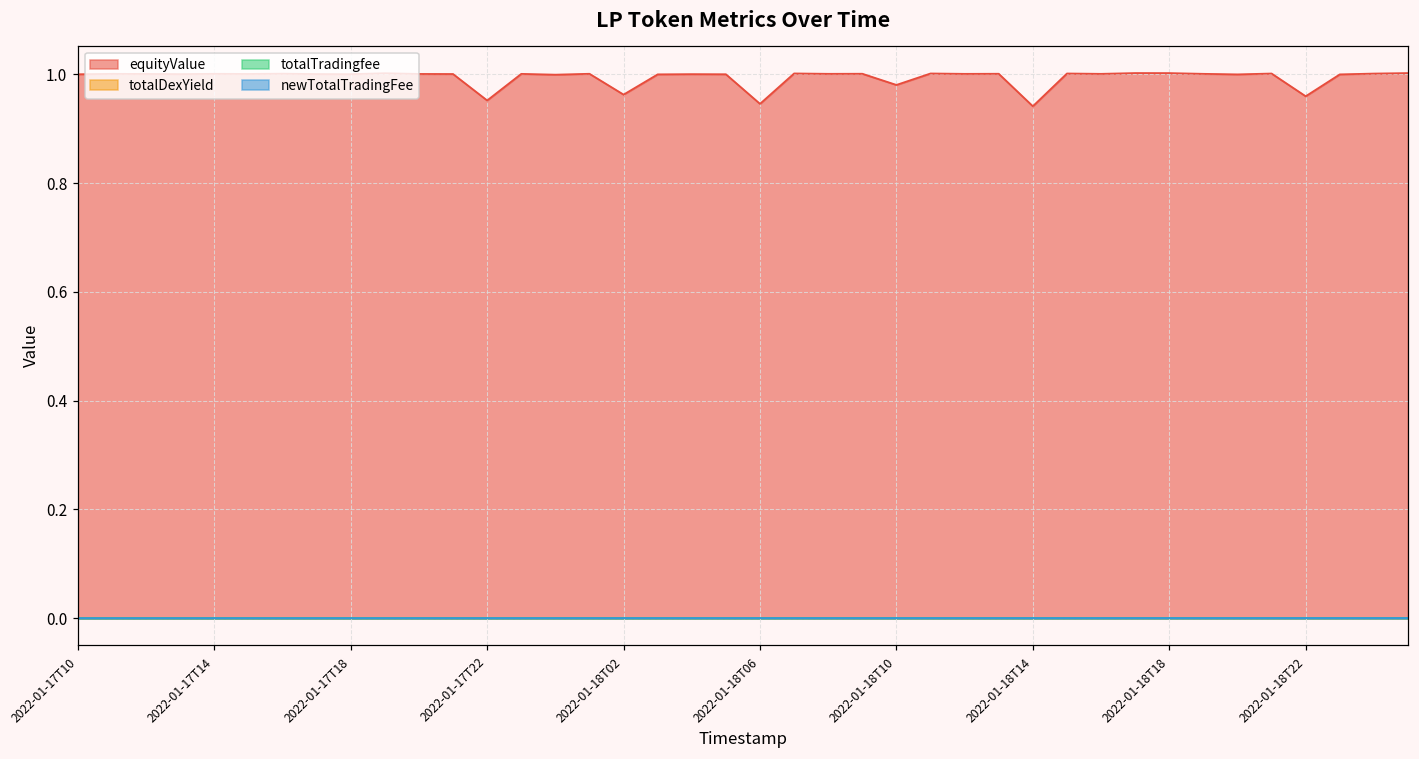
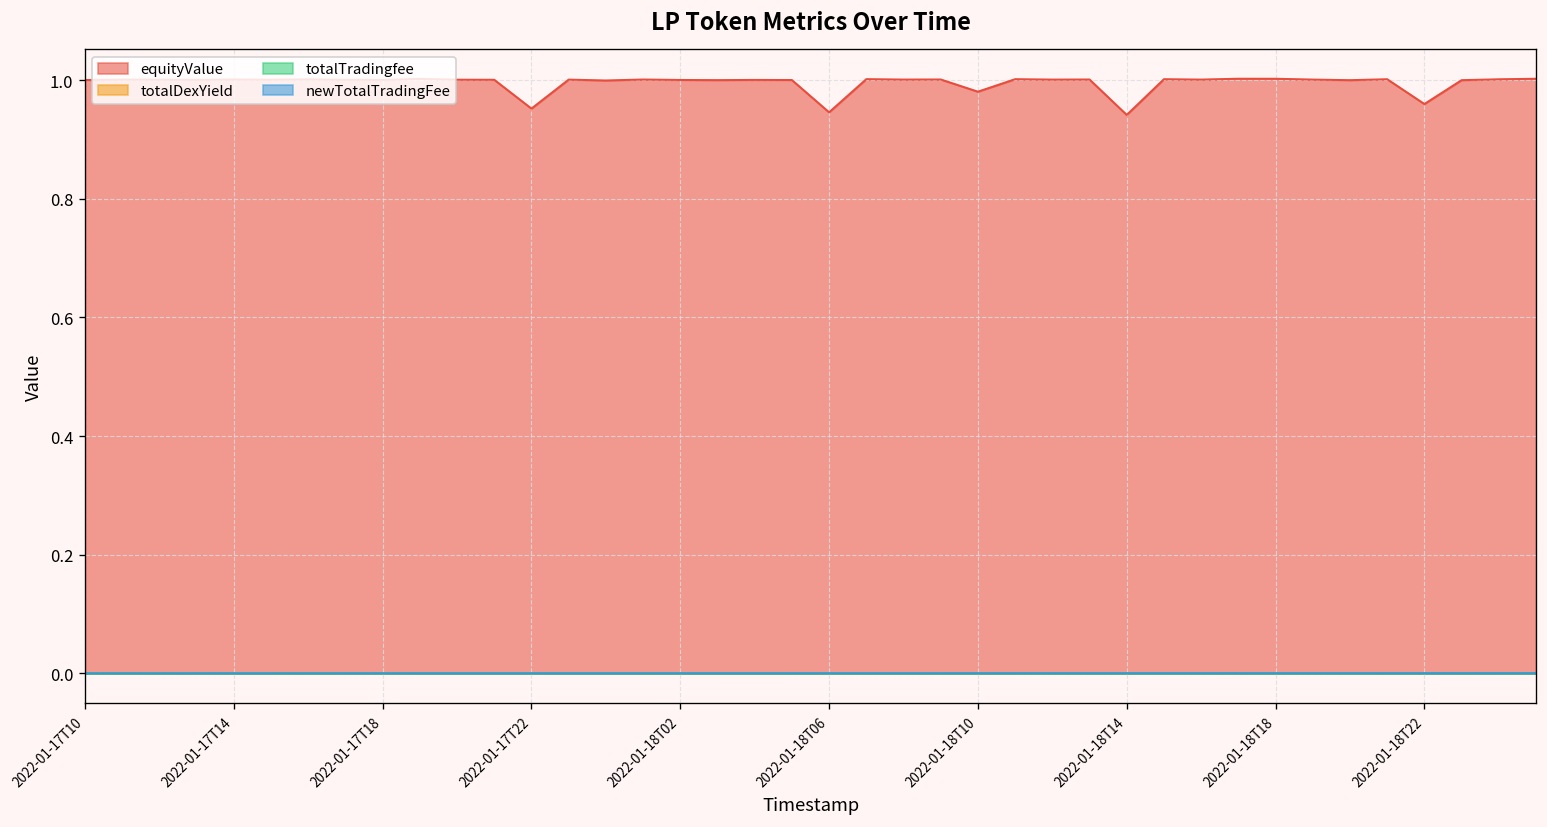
  {
    "equityValue": {
      "2022-01-17T10": 1.00,
      "2022-01-17T22": 0.95,
-     "2022-01-18T02": 0.96,
+     "2022-01-18T02": 1.00,
      "2022-01-18T06": 0.95,
      "2022-01-18T10": 0.98,
      "2022-01-18T14": 0.94,
      "2022-01-18T18": 1.00,
      "2022-01-18T22": 0.96
    },
    "newTotalTradingFee": {
      "2022-01-17T10": 0.00,
      "2022-01-17T14": 0.00,
      "2022-01-17T18": 0.00,
      "2022-01-17T22": 0.00,
      "2022-01-18T02": 0.00,
      "2022-01-18T06": 0.00,
      "2022-01-18T10": 0.00,
      "2022-01-18T14": 0.00,
      "2022-01-18T18": 0.00,
      "2022-01-18T22": 0.00
    }
  }
